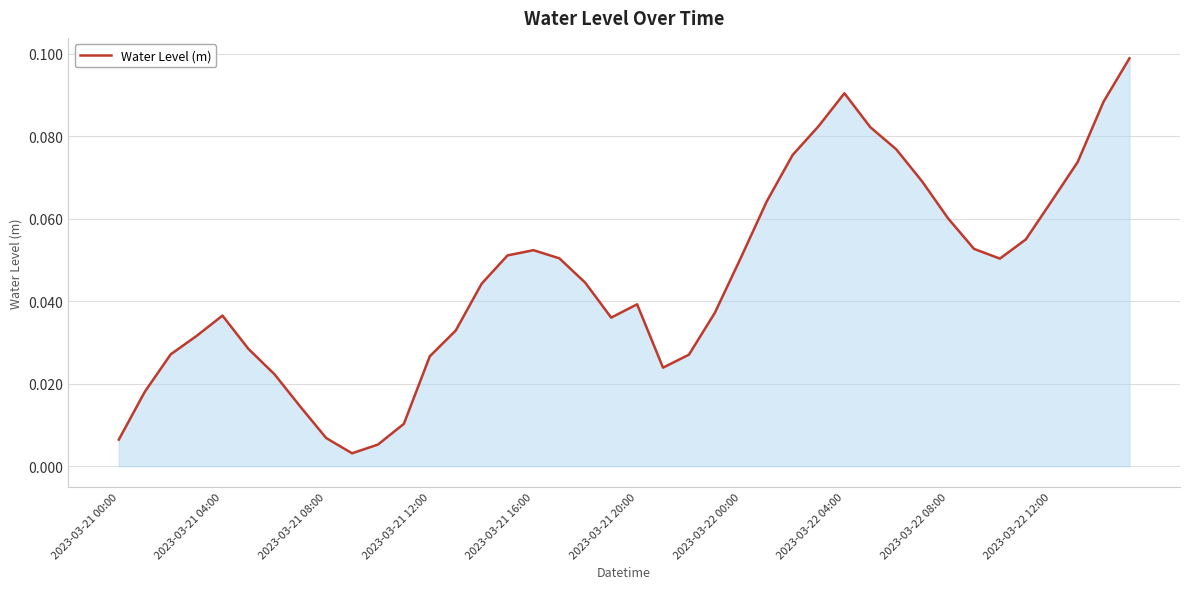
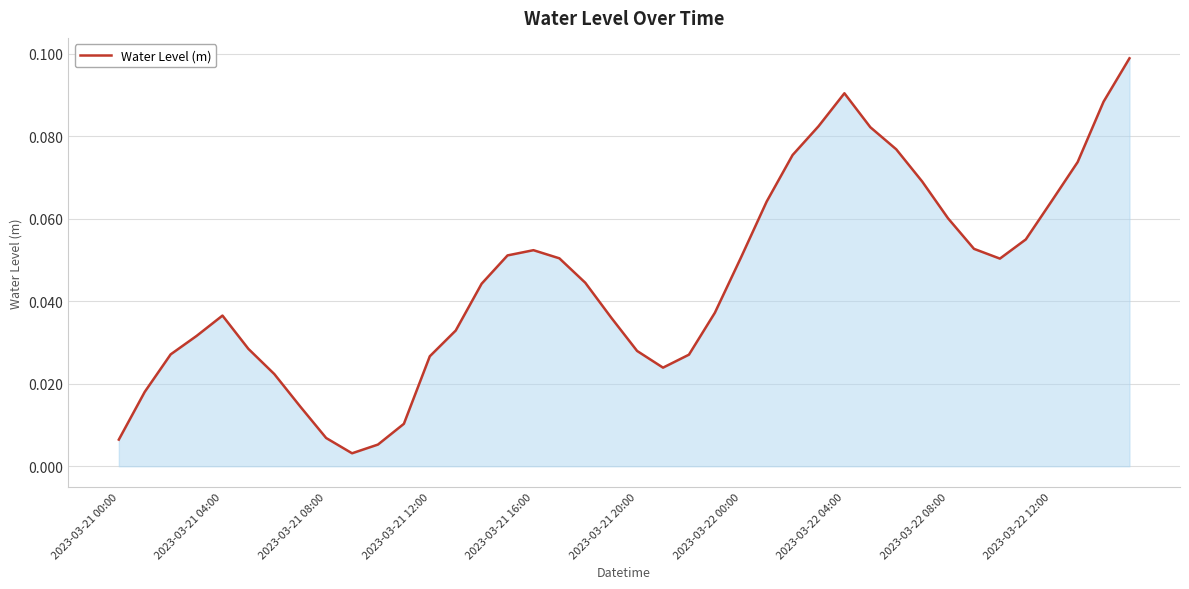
  {
    "2023-03-21 00:00": 0.006,
    "2023-03-21 04:00": 0.037,
    "2023-03-21 08:00": 0.007,
    "2023-03-21 12:00": 0.027,
    "2023-03-21 16:00": 0.052,
-   "2023-03-21 20:00": 0.039,
+   "2023-03-21 20:00": 0.028,
    "2023-03-22 00:00": 0.050,
    "2023-03-22 04:00": 0.090,
    "2023-03-22 08:00": 0.060,
    "2023-03-22 12:00": 0.064
  }
